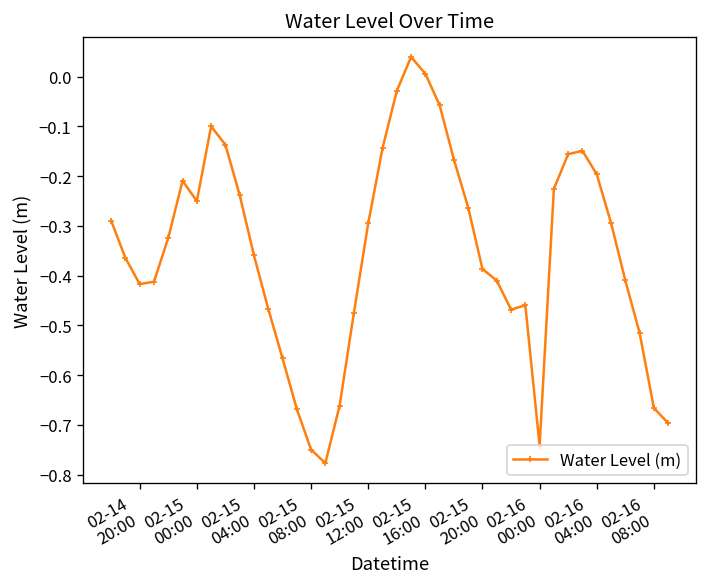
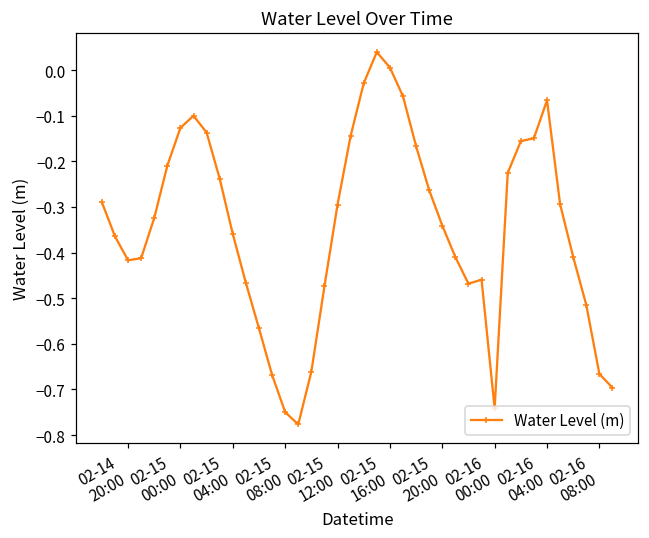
  {
    "02-14 20:00": -0.42,
-   "02-15 00:00": -0.25,
+   "02-15 00:00": -0.13,
    "02-15 04:00": -0.36,
    "02-15 08:00": -0.75,
    "02-15 12:00": -0.29,
    "02-15 16:00": 0.01,
-   "02-15 20:00": -0.39,
-   "02-16 04:00": -0.20,
+   "02-15 20:00": -0.34,
+   "02-16 04:00": -0.07,
    "02-16 08:00": -0.67
  }
